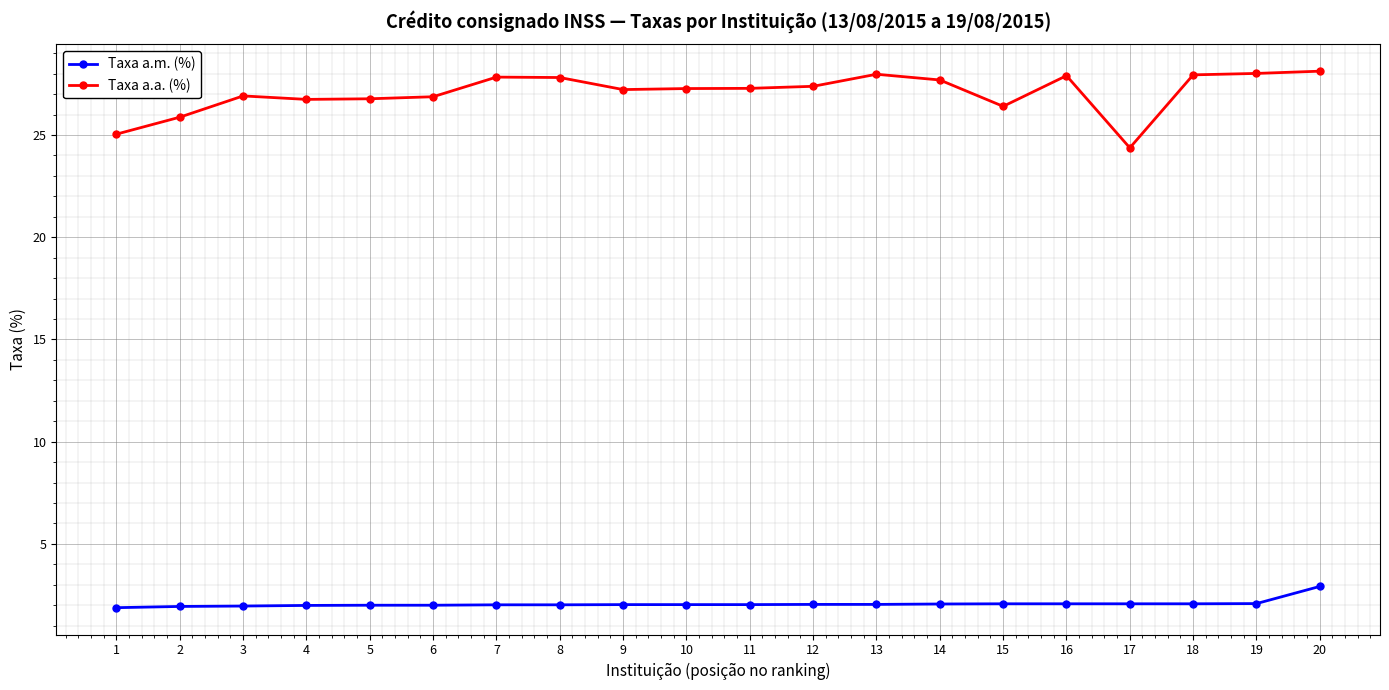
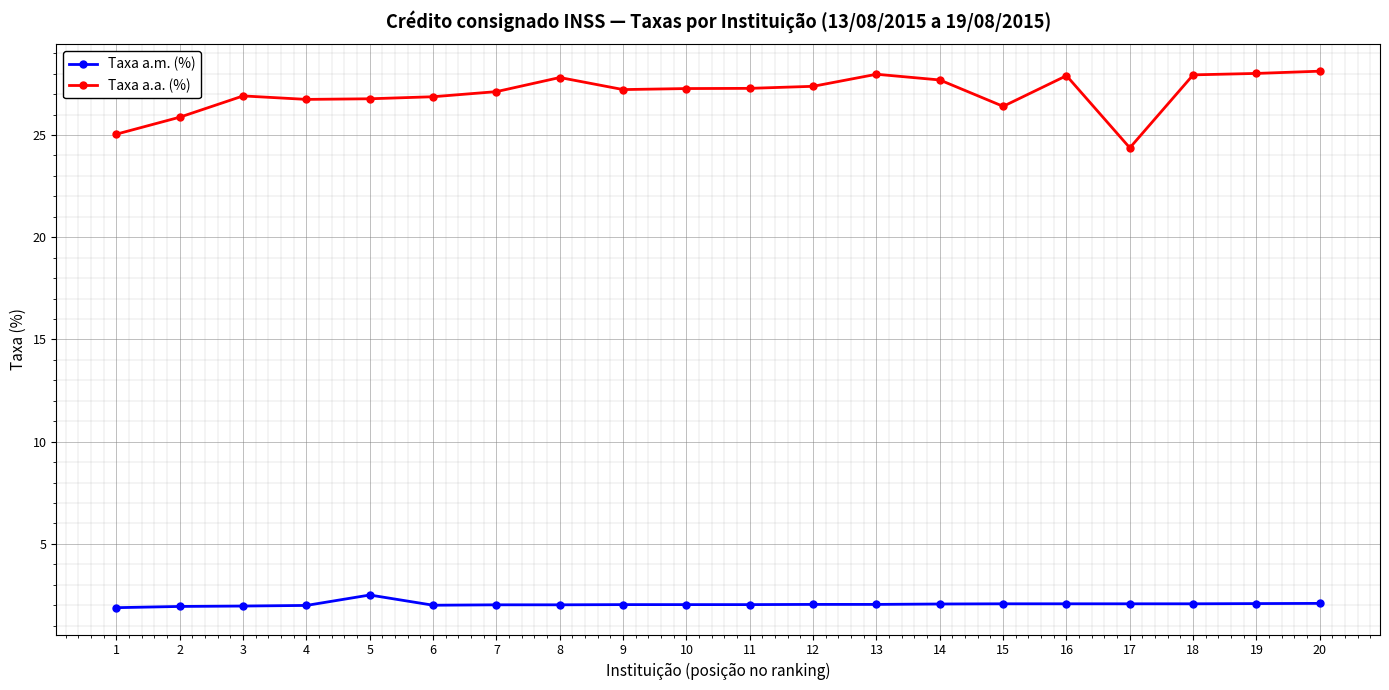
  {
    "Taxa a.m. (%)": {
      "1": 1.9,
      "2": 1.9,
      "3": 2.0,
      "4": 2.0,
-     "5": 2.0,
+     "5": 2.5,
      "6": 2.0,
      "7": 2.0,
      "8": 2.0,
      "9": 2.0,
      "10": 2.0,
      "11": 2.0,
      "12": 2.0,
      "13": 2.0,
      "14": 2.1,
      "15": 2.1,
      "16": 2.1,
      "17": 2.1,
      "18": 2.1,
      "19": 2.1,
-     "20": 2.9
+     "20": 2.1
    },
    "Taxa a.a. (%)": {
      "1": 25.0,
      "2": 25.9,
      "3": 26.9,
      "4": 26.7,
      "5": 26.8,
      "6": 26.9,
-     "7": 27.8,
+     "7": 27.1,
      "8": 27.8,
      "9": 27.2,
      "10": 27.3,
      "11": 27.3,
      "12": 27.4,
      "13": 28.0,
      "14": 27.7,
      "15": 26.4,
      "16": 27.9,
      "17": 24.4,
      "18": 27.9,
      "19": 28.0,
      "20": 28.1
    }
  }
